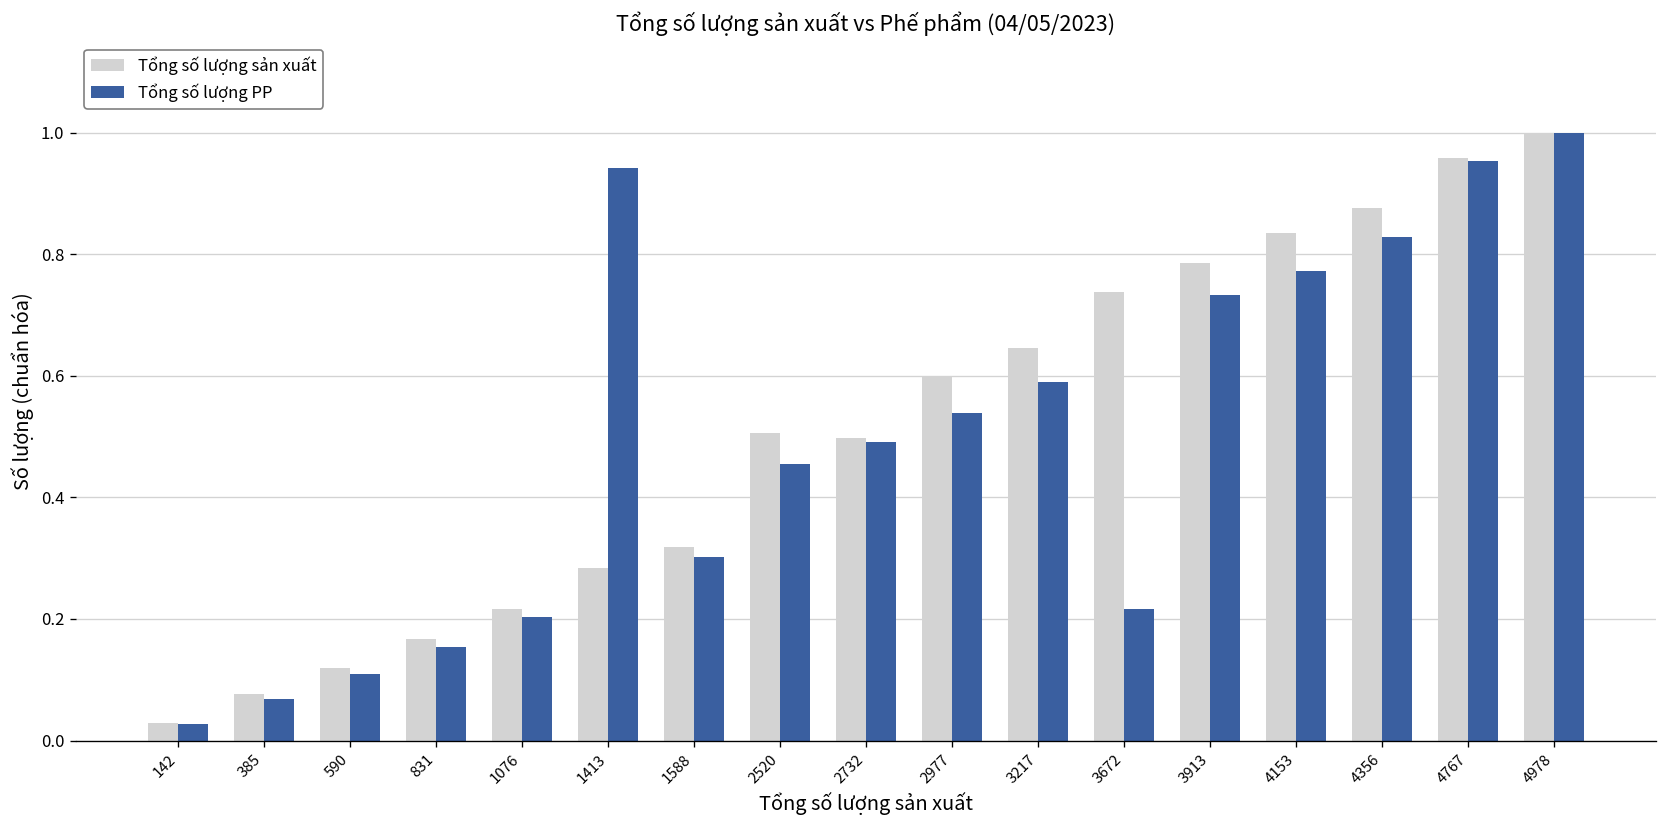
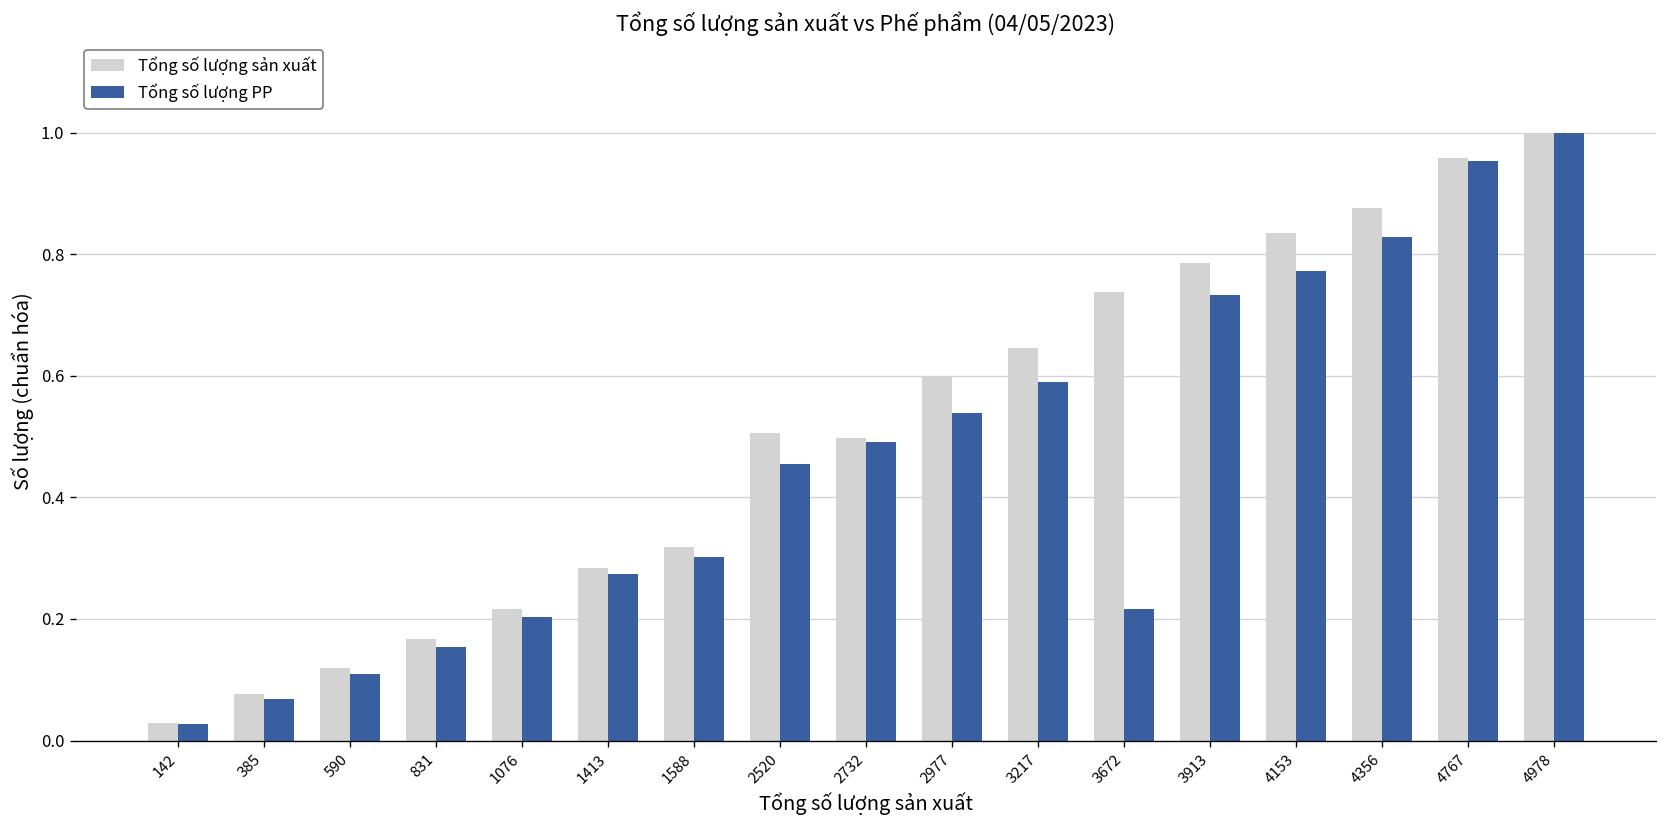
  {
    "Tổng số lượng sản xuất": {
      "142": 0.03,
      "385": 0.08,
      "590": 0.12,
      "831": 0.17,
      "1076": 0.22,
      "1413": 0.28,
      "1588": 0.32,
      "2520": 0.51,
      "2732": 0.50,
      "2977": 0.60,
      "3217": 0.65,
      "3672": 0.74,
      "3913": 0.79,
      "4153": 0.83,
      "4356": 0.88,
      "4767": 0.96,
      "4978": 1.00
    },
    "Tổng số lượng PP": {
      "142": 0.03,
      "385": 0.07,
      "590": 0.11,
      "831": 0.15,
      "1076": 0.20,
-     "1413": 0.94,
+     "1413": 0.27,
      "1588": 0.30,
      "2520": 0.46,
      "2732": 0.49,
      "2977": 0.54,
      "3217": 0.59,
      "3672": 0.22,
      "3913": 0.73,
      "4153": 0.77,
      "4356": 0.83,
      "4767": 0.95,
      "4978": 1.00
    }
  }
